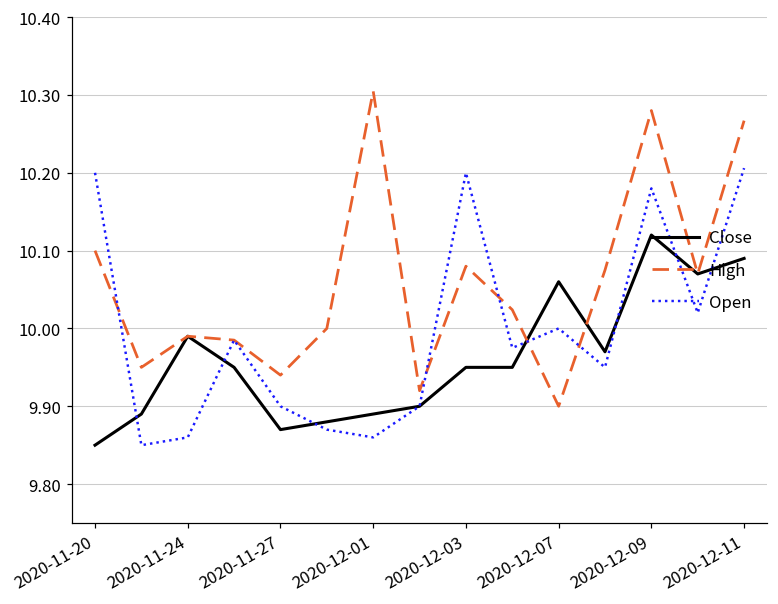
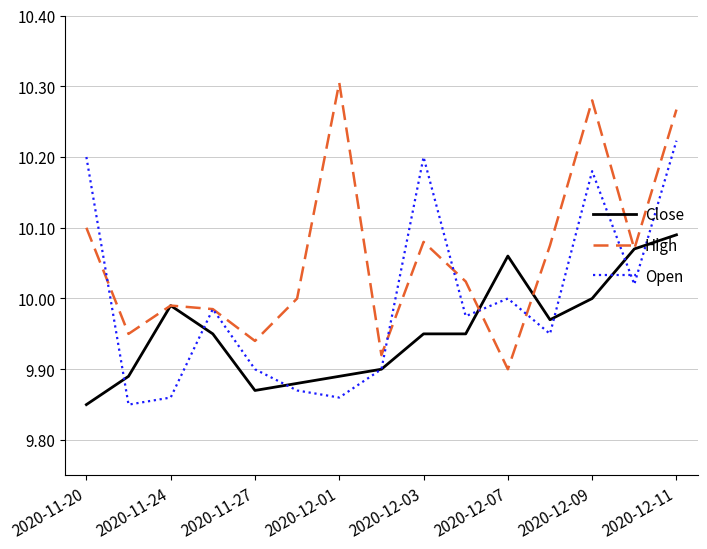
  {
    "Close": {
      "2020-11-20": 9.85,
      "2020-11-27": 9.87,
      "2020-12-01": 9.89,
      "2020-12-03": 9.95,
      "2020-12-07": 10.06,
-     "2020-12-09": 10.12,
+     "2020-12-09": 10.00,
      "2020-12-11": 10.09
    },
    "High": {
      "2020-11-20": 10.10,
      "2020-11-27": 9.94,
      "2020-12-01": 10.31,
      "2020-12-03": 10.08,
      "2020-12-07": 9.90,
      "2020-12-09": 10.28,
      "2020-12-11": 10.27
    },
    "Open": {
      "2020-11-20": 10.20,
      "2020-11-24": 9.86,
      "2020-11-27": 9.90,
      "2020-12-01": 9.86,
      "2020-12-03": 10.20,
      "2020-12-07": 10.00,
      "2020-12-09": 10.18,
-     "2020-12-11": 10.21
+     "2020-12-11": 10.22
    }
  }
